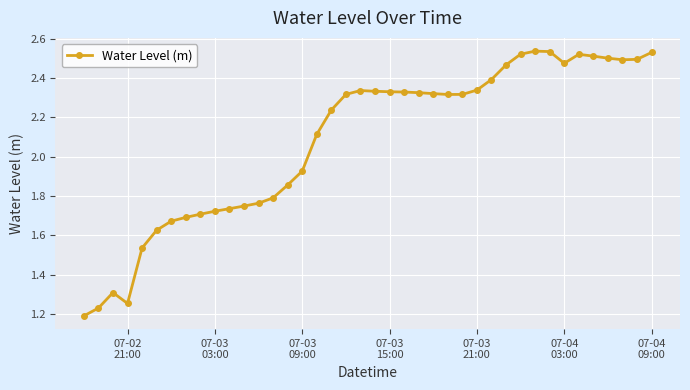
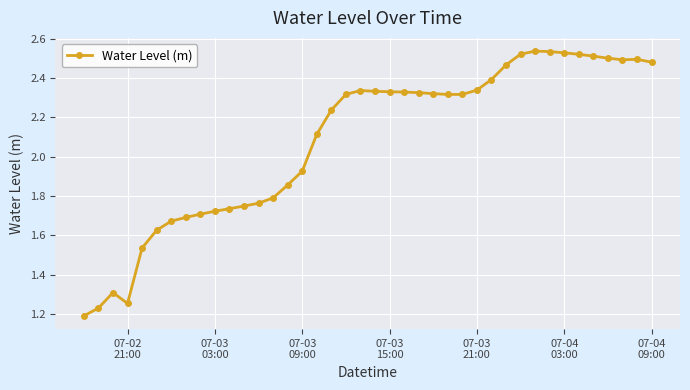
  {
    "07-02 21:00": 1.25,
    "07-03 03:00": 1.72,
    "07-03 09:00": 1.93,
    "07-03 15:00": 2.33,
    "07-03 21:00": 2.34,
-   "07-04 03:00": 2.47,
-   "07-04 09:00": 2.53
+   "07-04 03:00": 2.53,
+   "07-04 09:00": 2.48
  }
